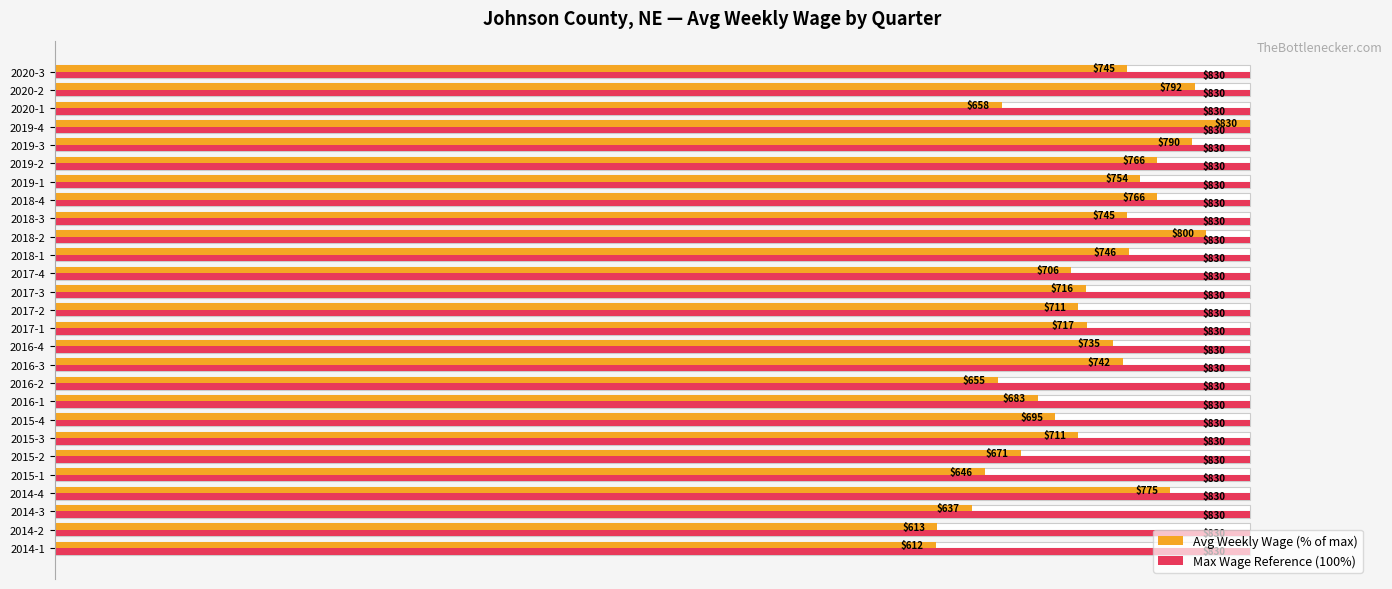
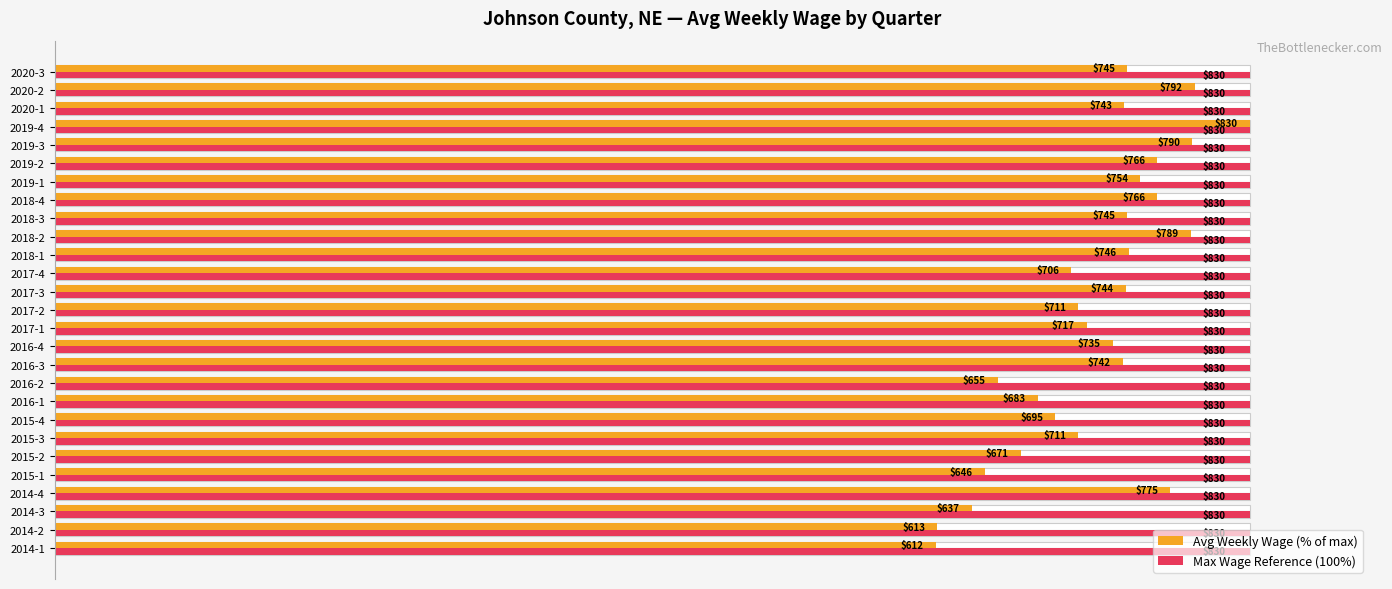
  {
    "Avg Weekly Wage (% of max)": {
-     "2020-1": "$658",
-     "2018-2": "$800",
-     "2017-3": "$716"
+     "2020-1": "$743",
+     "2018-2": "$789",
+     "2017-3": "$744"
    }
  }
